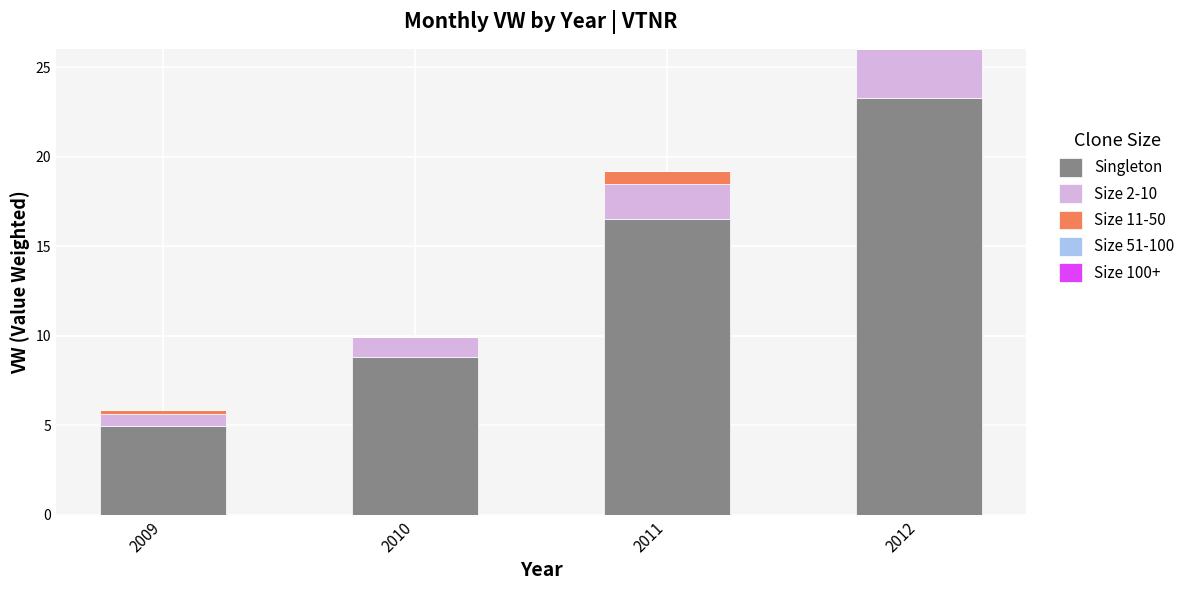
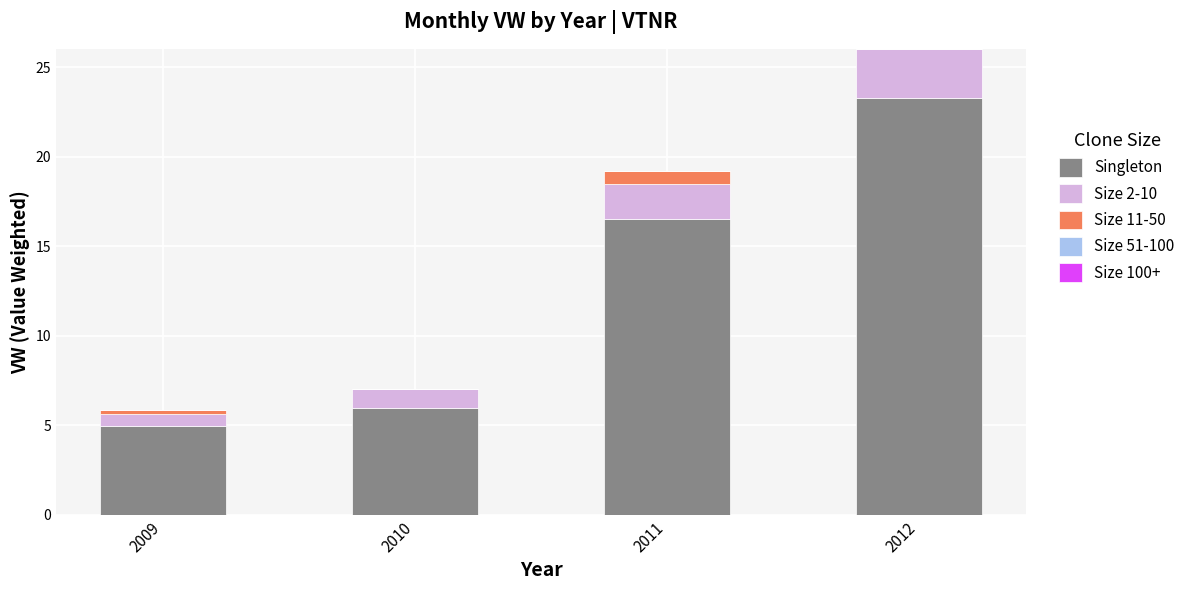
  {
    "Singleton": {
      "2009": 4.9,
-     "2010": 8.8,
+     "2010": 5.9,
      "2011": 16.5,
      "2012": 23.3
    },
    "Size 2-10": {
      "2009": 0.7,
      "2010": 1.1,
      "2011": 2.0,
      "2012": 2.8
    },
    "Size 100+": {
      "2010": 0.0,
      "2012": 0.0
    }
  }
